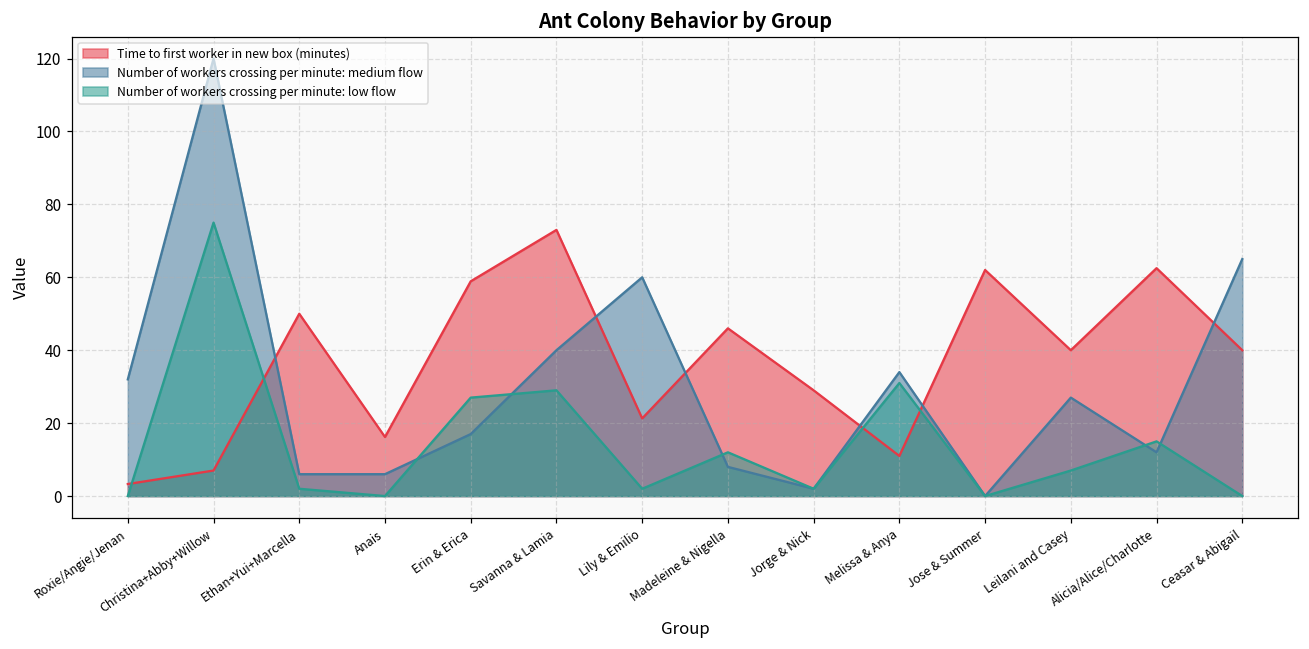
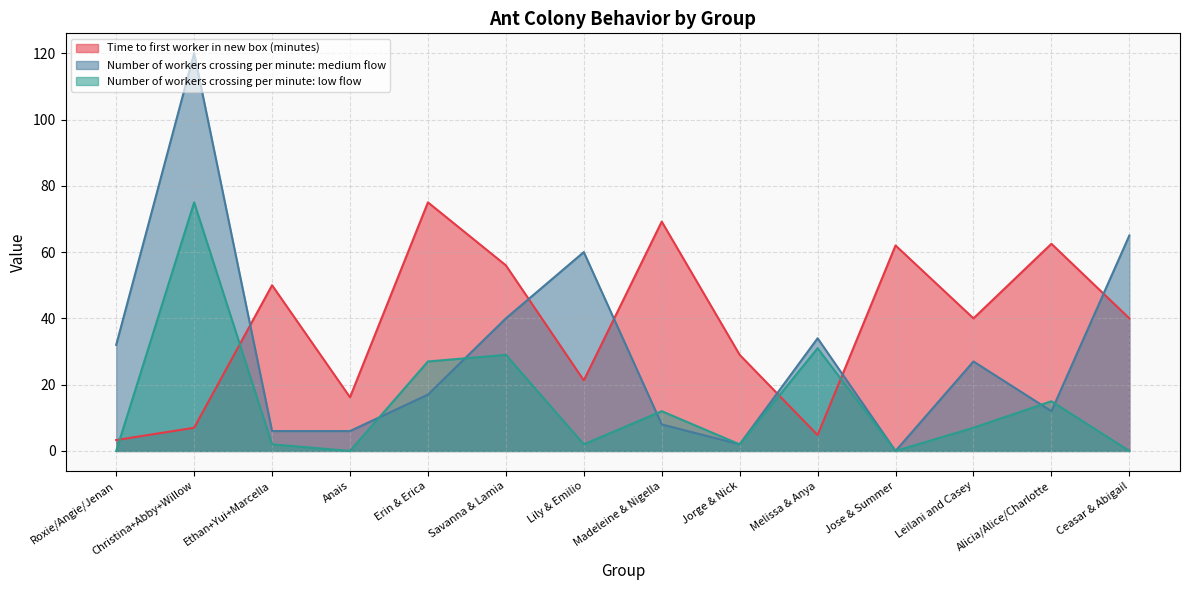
  {
    "Time to first worker in new box (minutes)": {
      "Roxie/Angie/Jenan": 3,
      "Christina+Abby+Willow": 7,
      "Ethan+Yui+Marcella": 50,
      "Anais": 16,
-     "Erin & Erica": 59,
-     "Savanna & Lamia": 73,
+     "Erin & Erica": 75,
+     "Savanna & Lamia": 56,
      "Lily & Emilio": 21,
-     "Madeleine & Nigella": 46,
+     "Madeleine & Nigella": 69,
      "Jorge & Nick": 29,
-     "Melissa & Anya": 11,
+     "Melissa & Anya": 5,
      "Jose & Summer": 62,
      "Leilani and Casey": 40,
      "Alicia/Alice/Charlotte": 63,
      "Ceasar & Abigail": 40
    }
  }
